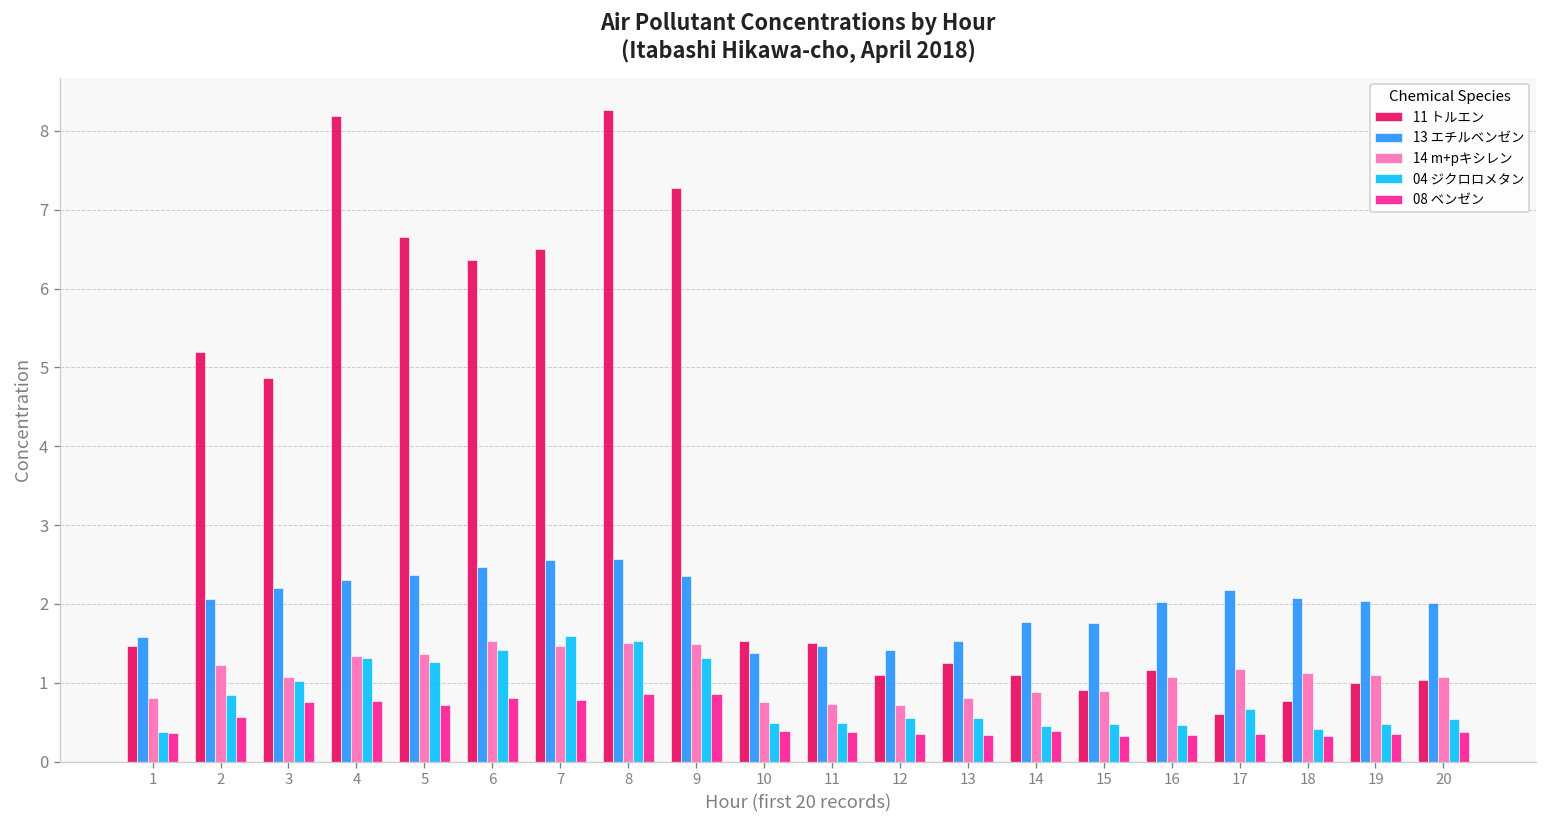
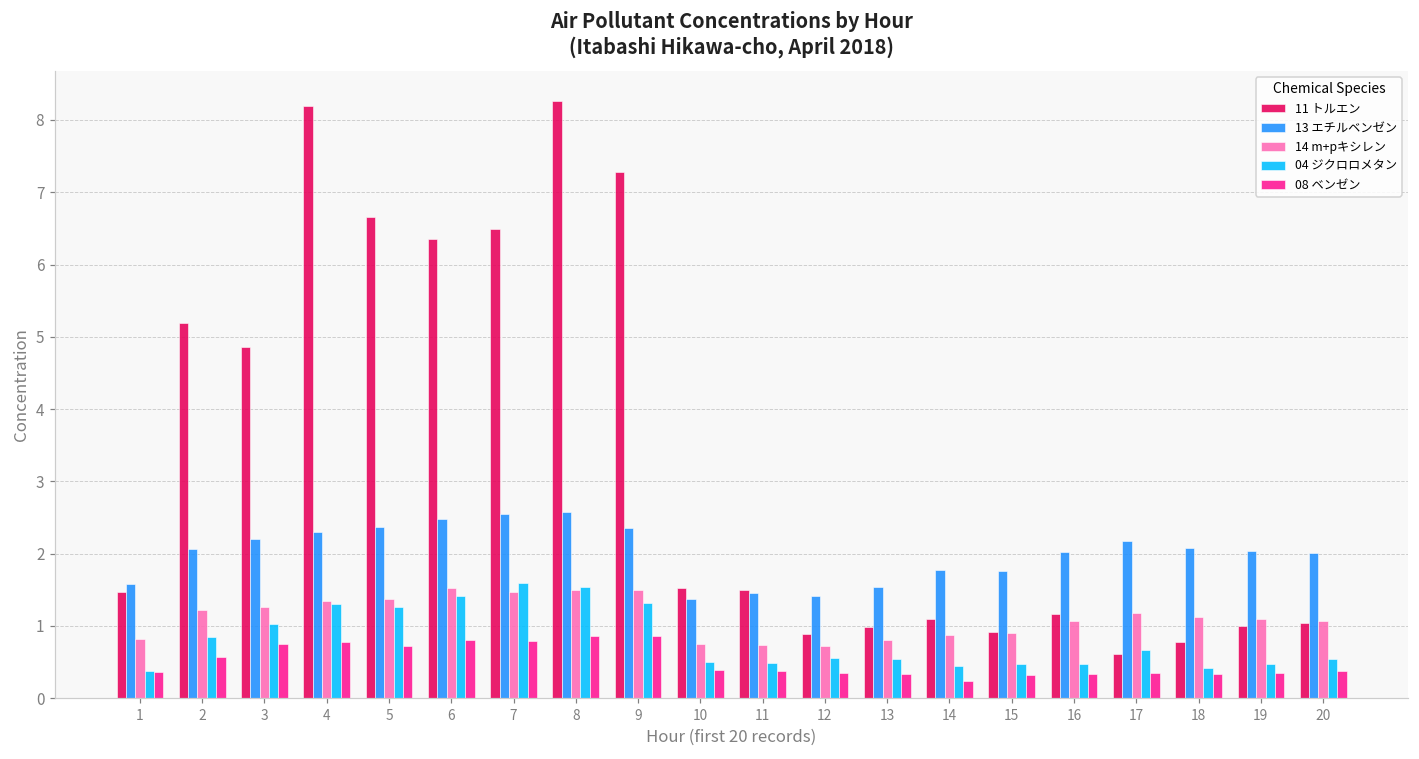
  {
    "11 トルエン": {
      "1": 1.5,
      "2": 5.2,
      "3": 4.9,
      "4": 8.2,
      "5": 6.7,
      "6": 6.4,
      "7": 6.5,
      "8": 8.3,
      "9": 7.3,
      "10": 1.5,
      "11": 1.5,
-     "12": 1.1,
-     "13": 1.3,
+     "12": 0.9,
+     "13": 1.0,
      "14": 1.1,
      "15": 0.9,
      "16": 1.2,
      "17": 0.6,
      "18": 0.8,
      "19": 1.0,
      "20": 1.0
    },
    "14 m+pキシレン": {
      "1": 0.8,
      "2": 1.2,
-     "3": 1.1,
+     "3": 1.3,
      "4": 1.3,
      "5": 1.4,
      "6": 1.5,
      "7": 1.5,
      "8": 1.5,
      "9": 1.5,
      "10": 0.8,
      "11": 0.7,
      "12": 0.7,
      "13": 0.8,
      "14": 0.9,
      "15": 0.9,
      "16": 1.1,
      "17": 1.2,
      "18": 1.1,
      "19": 1.1,
      "20": 1.1
    },
    "08 ベンゼン": {
      "1": 0.4,
      "2": 0.6,
      "3": 0.8,
      "4": 0.8,
      "5": 0.7,
      "6": 0.8,
      "7": 0.8,
      "8": 0.9,
      "9": 0.9,
      "10": 0.4,
      "11": 0.4,
      "12": 0.4,
      "13": 0.3,
-     "14": 0.4,
+     "14": 0.2,
      "15": 0.3,
      "16": 0.3,
      "17": 0.4,
      "18": 0.3,
      "19": 0.3,
      "20": 0.4
    }
  }
